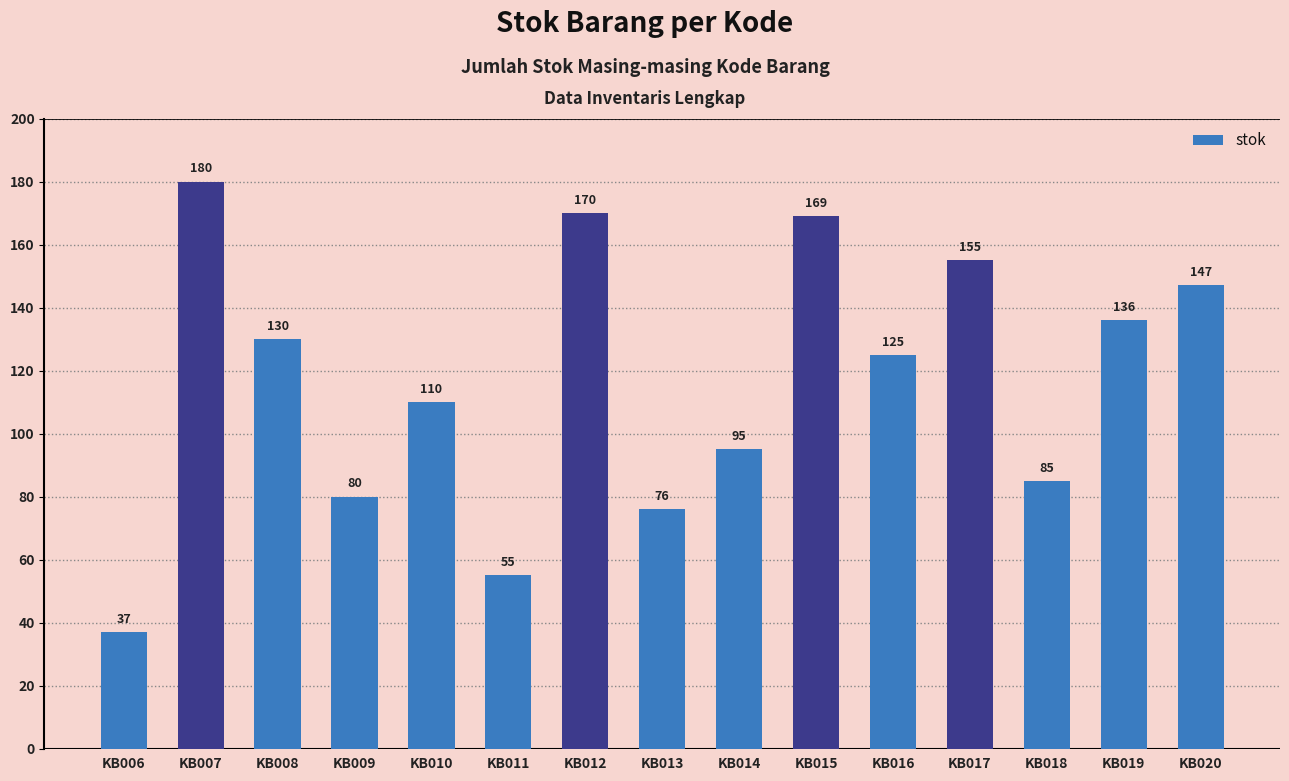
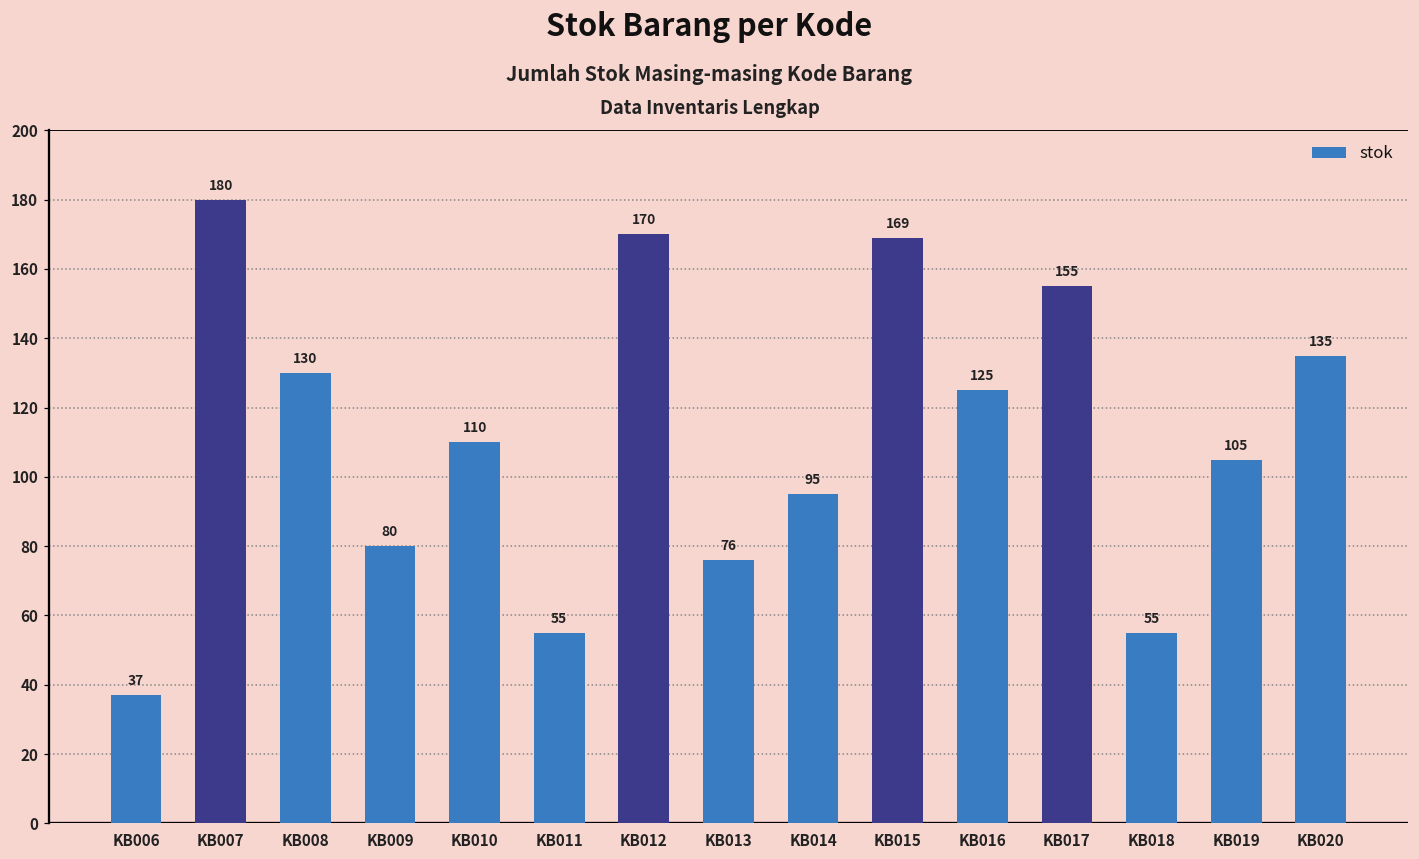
  {
    "KB006": 37,
    "KB007": 180,
    "KB008": 130,
    "KB009": 80,
    "KB010": 110,
    "KB011": 55,
    "KB012": 170,
    "KB013": 76,
    "KB014": 95,
    "KB015": 169,
    "KB016": 125,
    "KB017": 155,
-   "KB018": 85,
-   "KB019": 136,
-   "KB020": 147
+   "KB018": 55,
+   "KB019": 105,
+   "KB020": 135
  }
